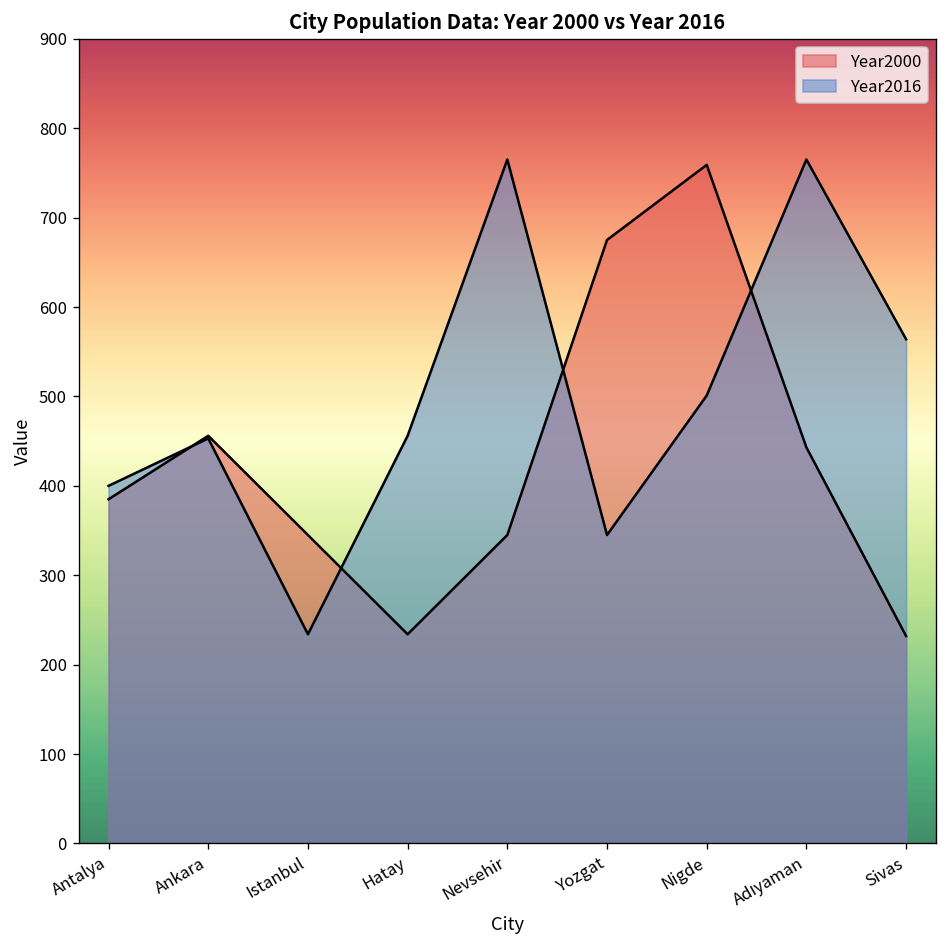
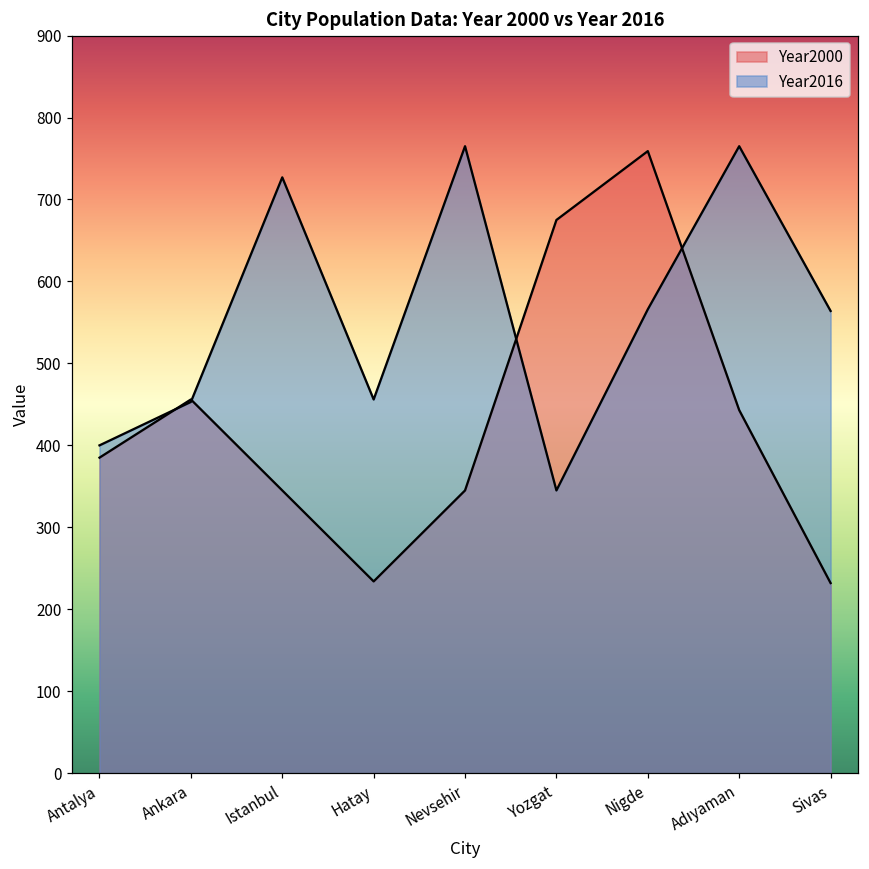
  {
    "Year2000": {
      "Antalya": 390,
      "Istanbul": 350,
      "Hatay": 230,
      "Nevsehir": 350,
      "Yozgat": 680,
      "Nigde": 760,
      "Adıyaman": 440,
      "Sivas": 230
    },
    "Year2016": {
      "Antalya": 400,
-     "Istanbul": 230,
+     "Istanbul": 730,
      "Hatay": 460,
      "Nevsehir": 770,
      "Yozgat": 350,
-     "Nigde": 500,
+     "Nigde": 570,
      "Adıyaman": 770,
      "Sivas": 560
    }
  }
